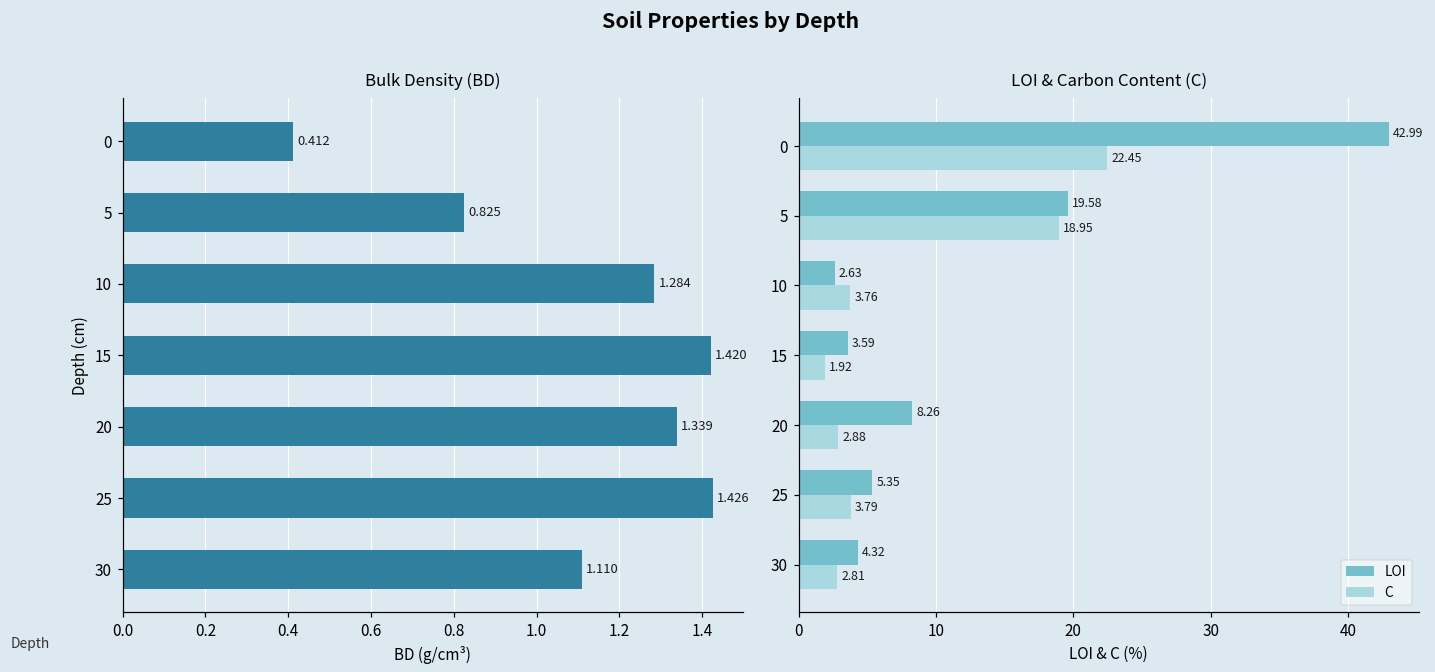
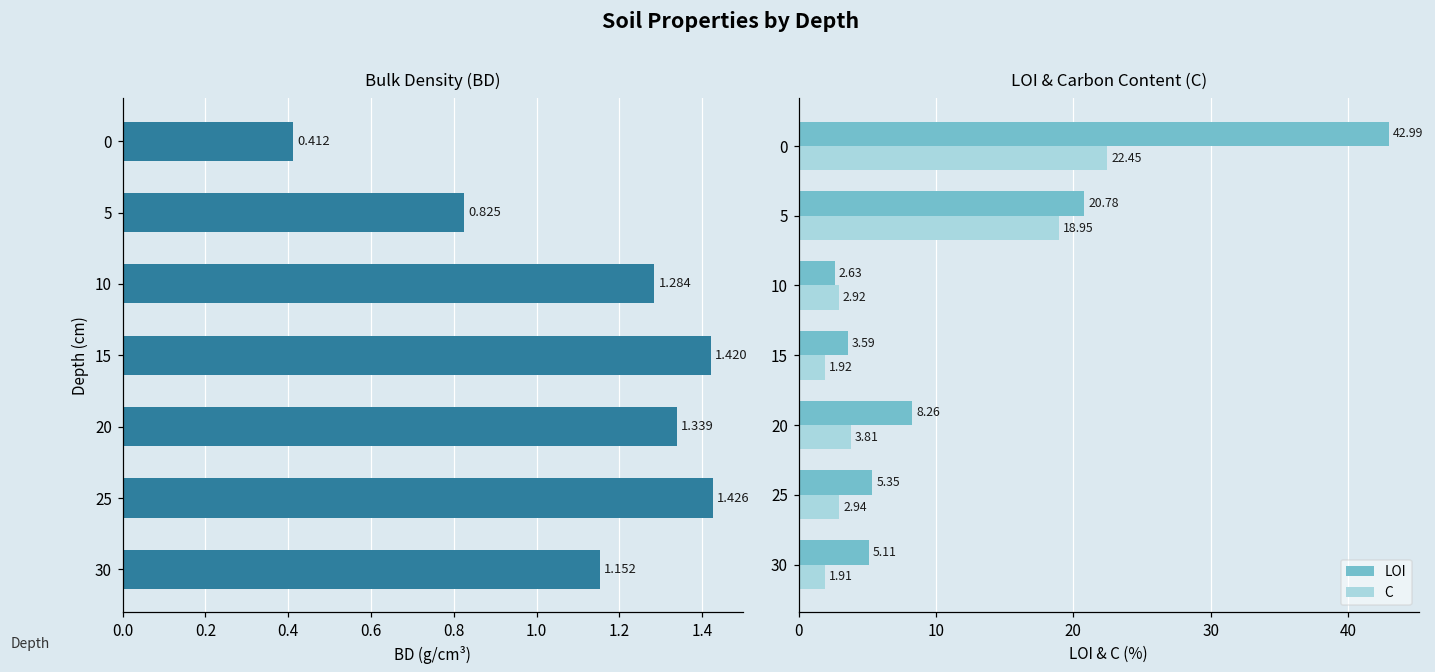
  {
    "Bulk Density (BD)": {
      "0": 0.412,
      "5": 0.825,
      "10": 1.284,
      "15": 1.420,
      "20": 1.339,
      "25": 1.426,
-     "30": 1.110
+     "30": 1.152
    },
    "LOI & Carbon Content (C)": {
      "LOI": {
        "0": 42.99,
-       "5": 19.58,
+       "5": 20.78,
        "10": 2.63,
        "15": 3.59,
        "20": 8.26,
        "25": 5.35,
-       "30": 4.32
+       "30": 5.11
      },
      "C": {
        "0": 22.45,
        "5": 18.95,
-       "10": 3.76,
+       "10": 2.92,
        "15": 1.92,
-       "20": 2.88,
-       "25": 3.79,
-       "30": 2.81
+       "20": 3.81,
+       "25": 2.94,
+       "30": 1.91
      }
    }
  }
